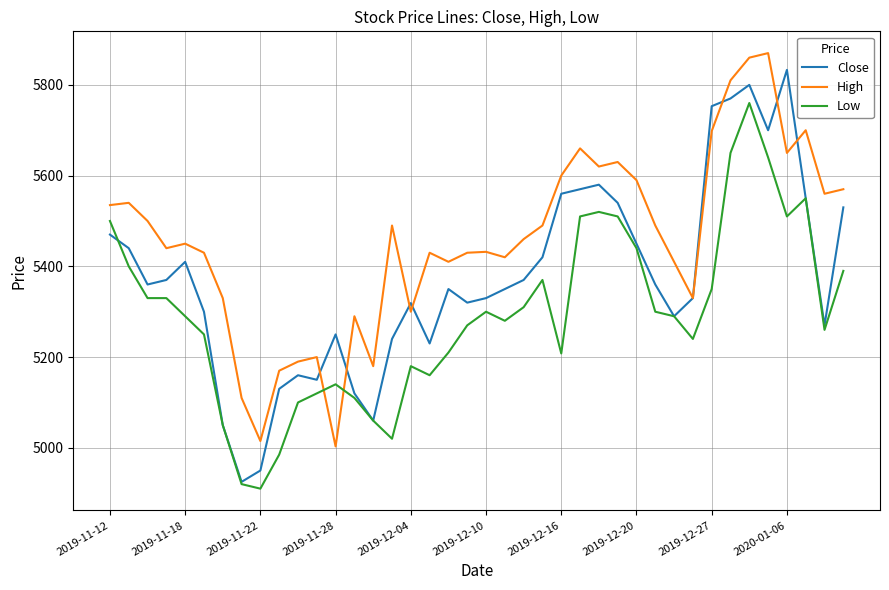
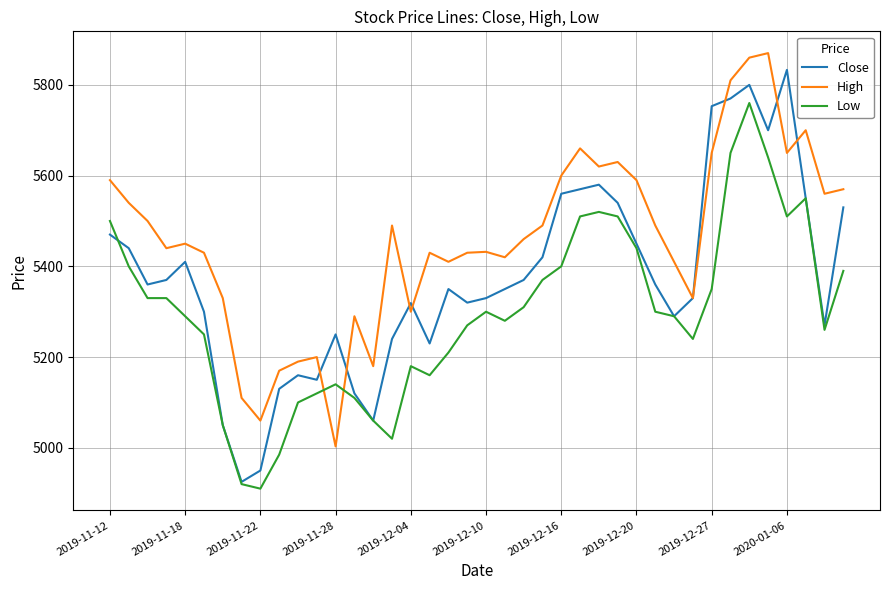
  {
    "Close": {
      "2019-11-12": 5470,
      "2019-11-18": 5410,
      "2019-11-22": 4950,
      "2019-11-28": 5250,
      "2019-12-04": 5320,
      "2019-12-10": 5330,
      "2019-12-16": 5560,
      "2019-12-20": 5450,
      "2019-12-27": 5750,
      "2020-01-06": 5830
    },
    "High": {
-     "2019-11-12": 5540,
+     "2019-11-12": 5590,
      "2019-11-18": 5450,
-     "2019-11-22": 5020,
+     "2019-11-22": 5060,
      "2019-11-28": 5000,
      "2019-12-04": 5300,
      "2019-12-10": 5430,
      "2019-12-16": 5600,
      "2019-12-20": 5590,
-     "2019-12-27": 5700,
+     "2019-12-27": 5650,
      "2020-01-06": 5650
    },
    "Low": {
      "2019-11-12": 5500,
      "2019-11-18": 5290,
      "2019-11-22": 4910,
      "2019-11-28": 5140,
      "2019-12-04": 5180,
      "2019-12-10": 5300,
-     "2019-12-16": 5210,
+     "2019-12-16": 5400,
      "2019-12-20": 5440,
      "2019-12-27": 5350,
      "2020-01-06": 5510
    }
  }
